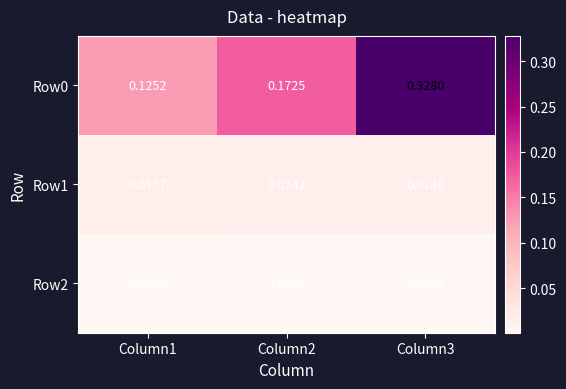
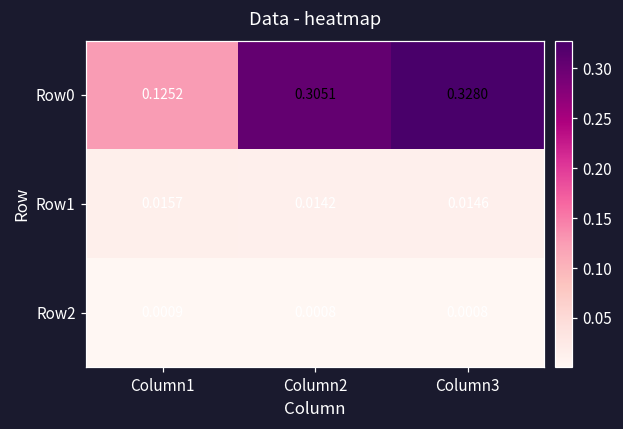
  {
    "Row0": {
      "Column1": 0.1252,
-     "Column2": 0.1725,
+     "Column2": 0.3051,
      "Column3": 0.3280
    }
  }
